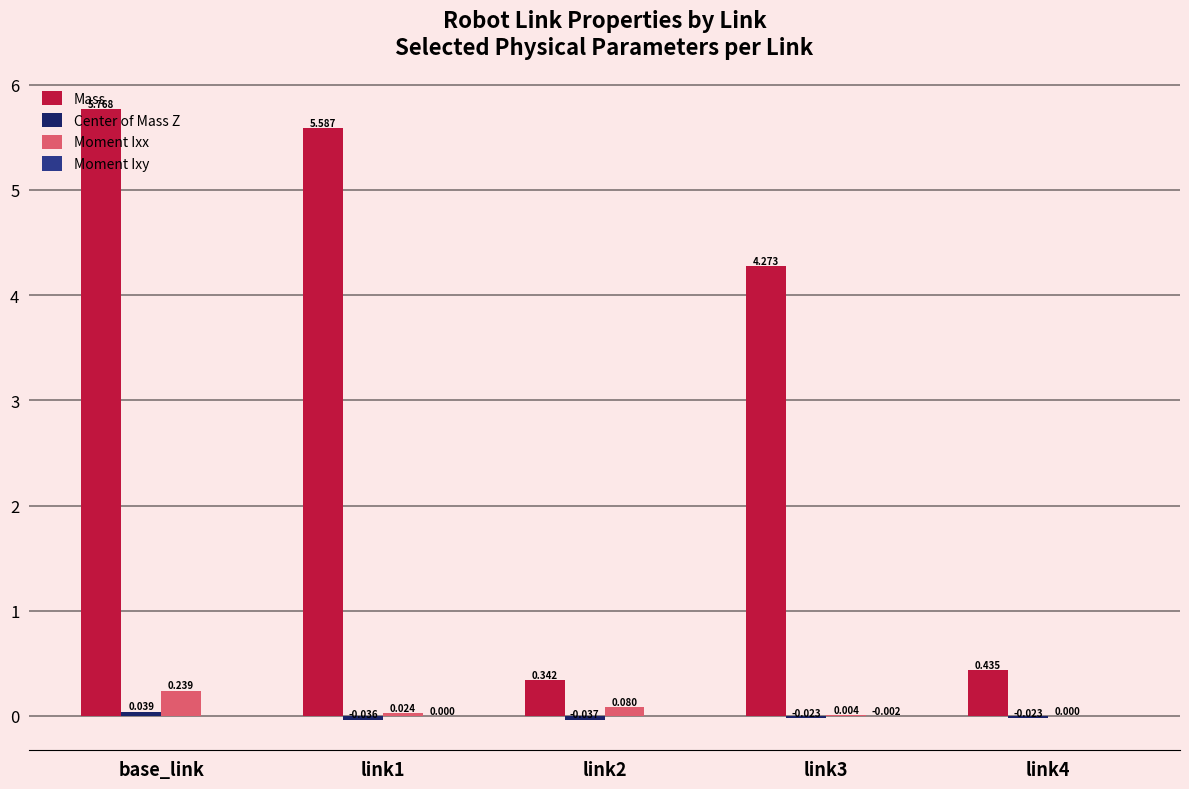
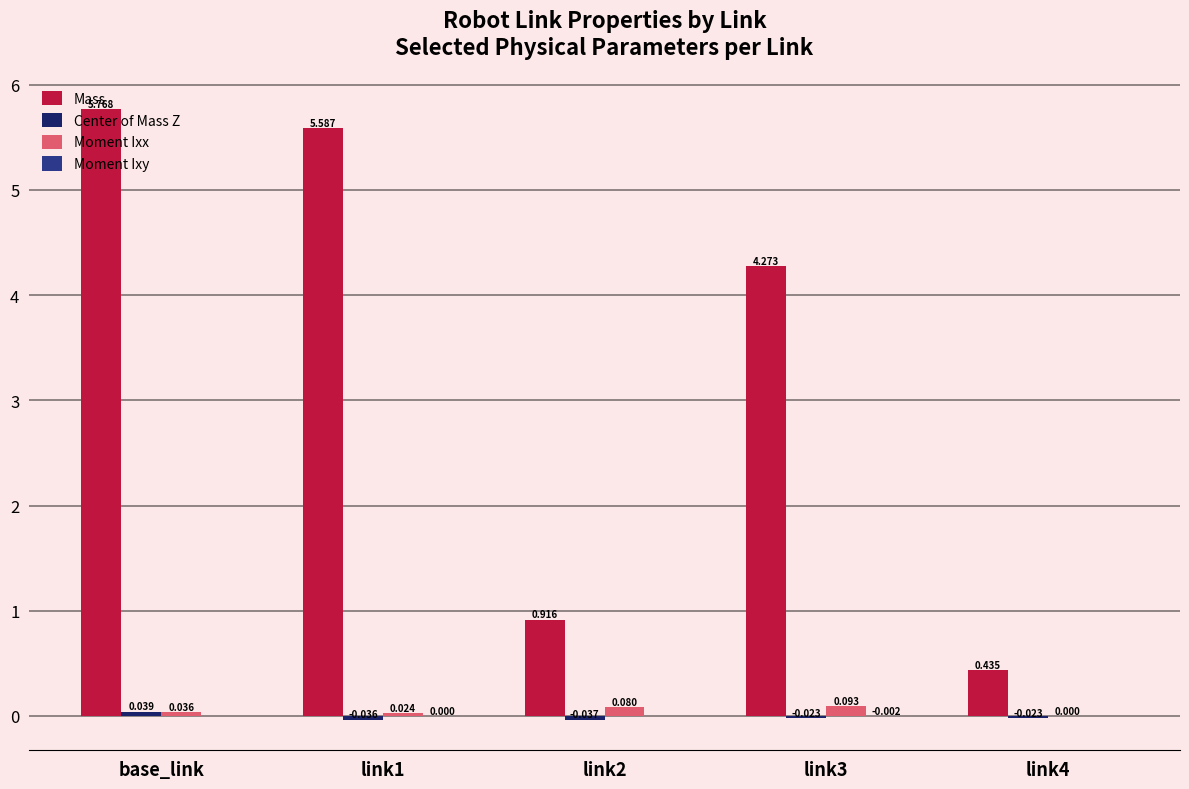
  {
    "Mass": {
      "base_link": 5.768,
      "link1": 5.587,
-     "link2": 0.342,
+     "link2": 0.916,
      "link3": 4.273,
      "link4": 0.435
    },
    "Moment Ixx": {
-     "base_link": 0.239,
+     "base_link": 0.036,
      "link1": 0.024,
      "link2": 0.080,
-     "link3": 0.004,
+     "link3": 0.093,
      "link4": 0.000
    }
  }
